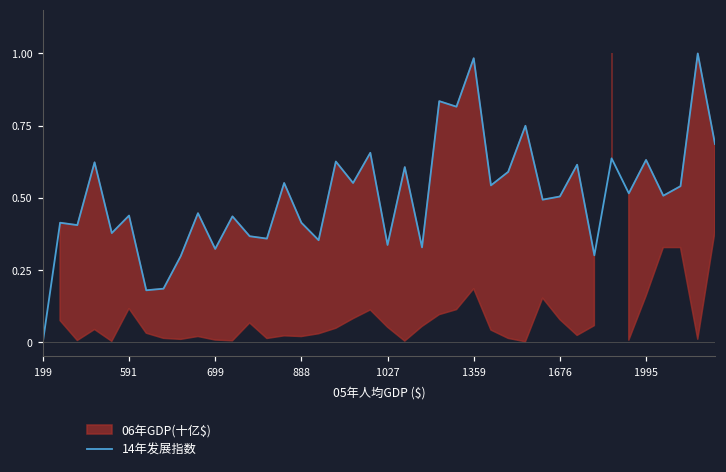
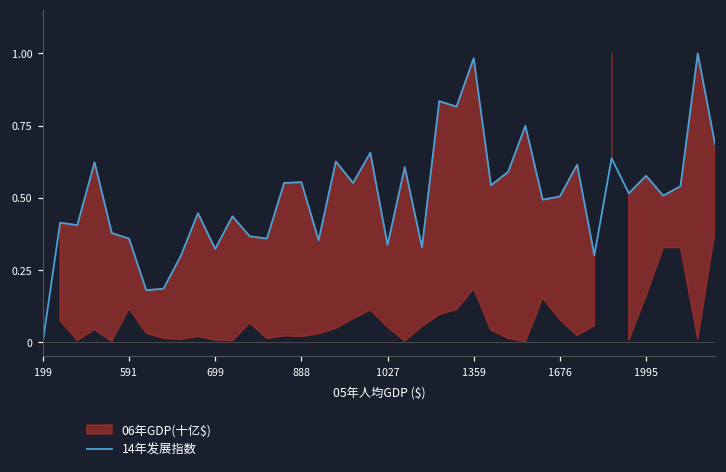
  {
    "199": 0.00,
-   "591": 0.44,
+   "591": 0.36,
    "699": 0.32,
-   "888": 0.41,
+   "888": 0.55,
    "1027": 0.34,
    "1359": 0.98,
    "1676": 0.50,
-   "1995": 0.63
+   "1995": 0.58
  }
